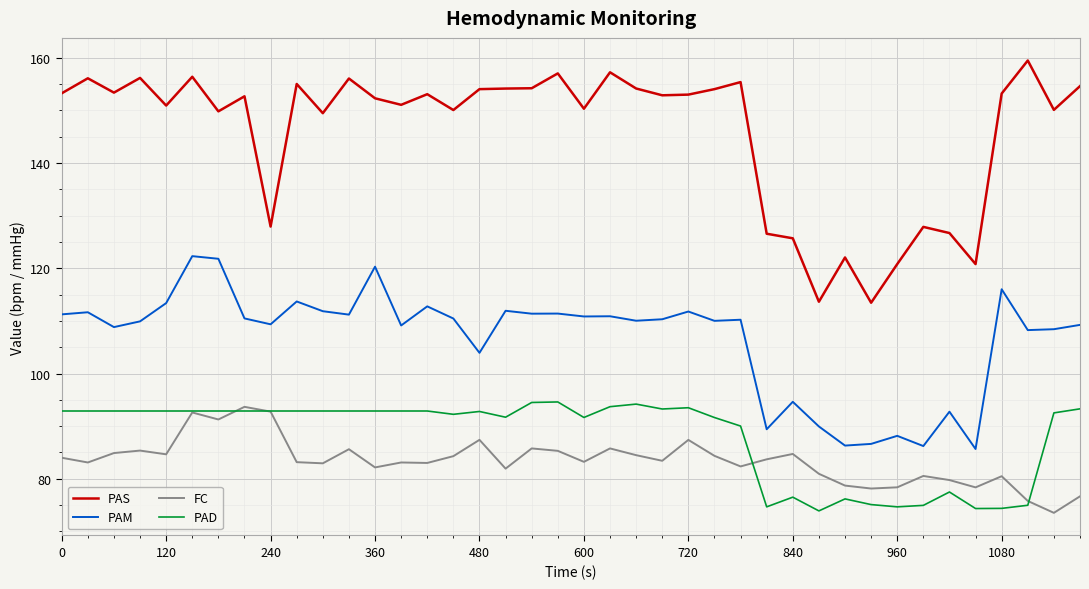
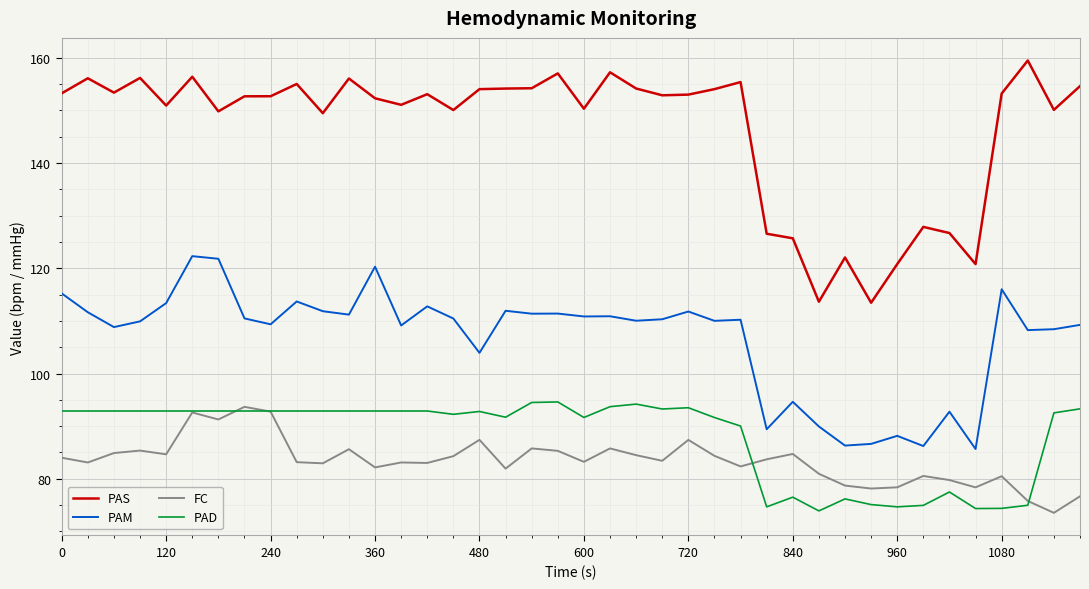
  {
    "PAS": {
      "0": 153,
      "120": 151,
-     "240": 128,
+     "240": 153,
      "360": 152,
      "480": 154,
      "600": 150,
      "720": 153,
      "840": 126,
      "960": 121,
      "1080": 153
    },
    "PAM": {
-     "0": 111,
+     "0": 115,
      "120": 113,
      "240": 109,
      "360": 120,
      "480": 104,
      "600": 111,
      "720": 112,
      "840": 95,
      "960": 88,
      "1080": 116
    },
    "FC": {
      "0": 84,
      "120": 85,
      "360": 82,
      "480": 87,
      "600": 83,
      "720": 87,
      "840": 85,
      "960": 78,
      "1080": 80
    },
    "PAD": {
      "0": 93,
      "120": 93,
      "360": 93,
      "480": 93,
      "600": 92,
      "720": 94,
      "840": 77,
      "960": 75,
      "1080": 74
    }
  }
